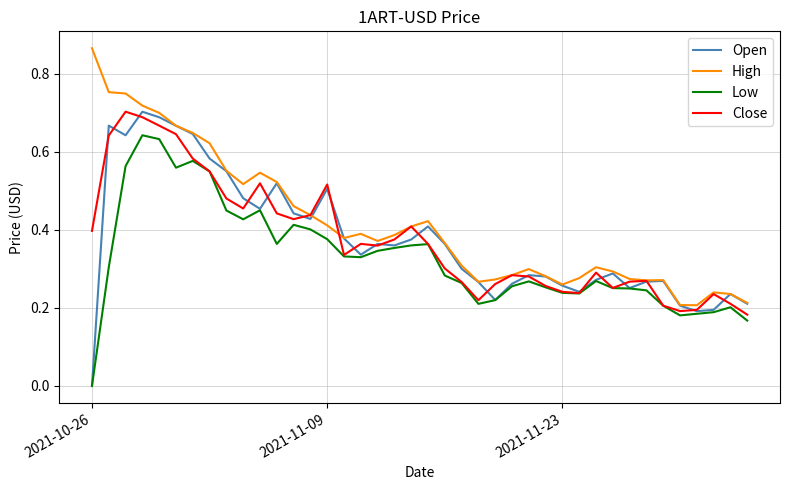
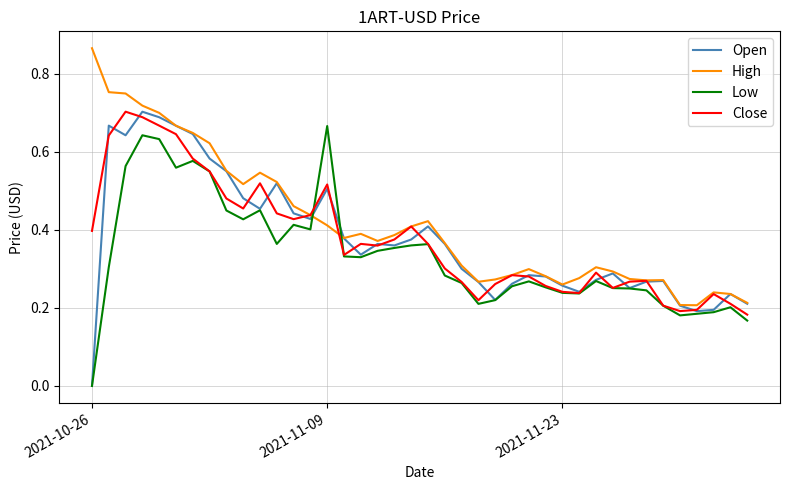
  {
    "Open": {
      "2021-11-09": 0.50
    },
    "High": {
      "2021-10-26": 0.86,
      "2021-11-09": 0.41
    },
    "Low": {
-     "2021-11-09": 0.38
+     "2021-11-09": 0.67
    },
    "Close": {
      "2021-10-26": 0.40,
      "2021-11-09": 0.52
    }
  }
